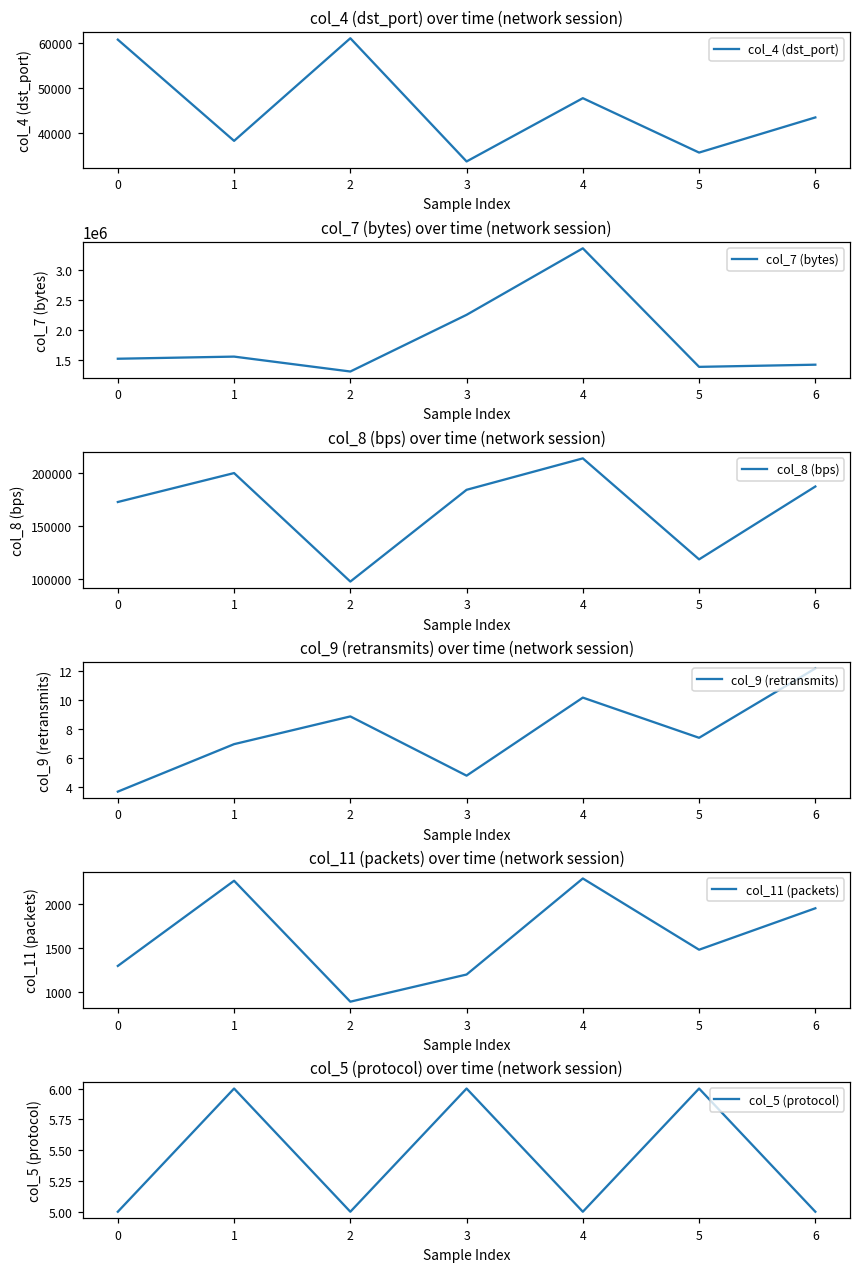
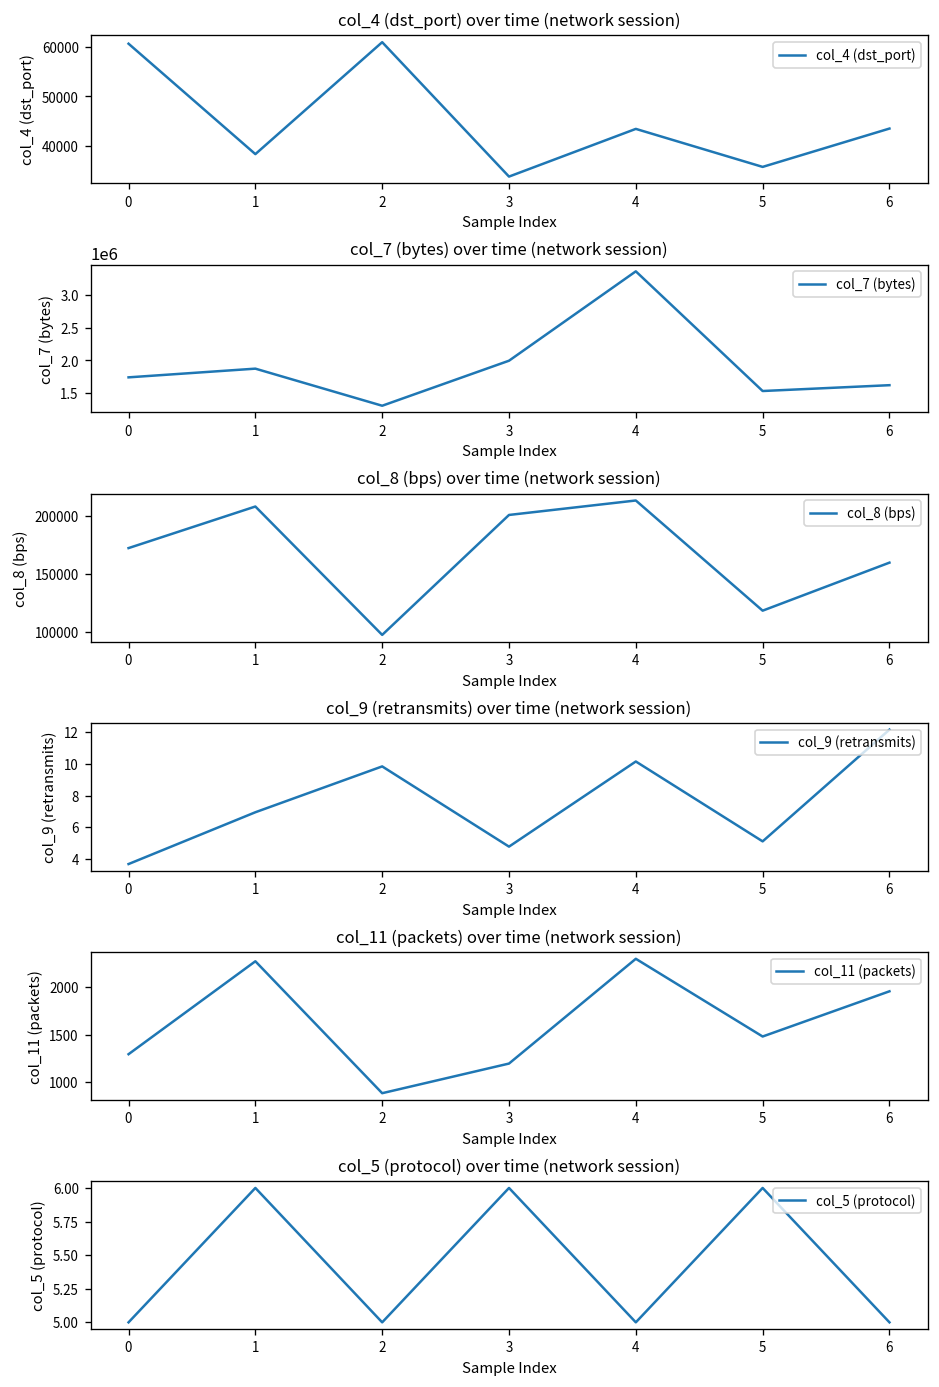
  {
    "col_4 (dst_port) over time (network session)": {
      "0": 61000,
      "1": 38000,
      "2": 61000,
      "3": 34000,
-     "4": 48000,
+     "4": 43000,
      "5": 36000,
      "6": 44000
    },
    "col_7 (bytes) over time (network session)": {
-     "0": 1500000,
-     "1": 1600000,
+     "0": 1700000,
+     "1": 1900000,
      "2": 1300000,
-     "3": 2300000,
+     "3": 2000000,
      "4": 3400000,
-     "5": 1400000,
-     "6": 1400000
+     "5": 1500000,
+     "6": 1600000
    },
    "col_8 (bps) over time (network session)": {
      "0": 170000,
-     "1": 200000,
+     "1": 210000,
      "2": 100000,
-     "3": 180000,
+     "3": 200000,
      "4": 210000,
      "5": 120000,
-     "6": 190000
+     "6": 160000
    },
    "col_9 (retransmits) over time (network session)": {
      "0": 3.7,
      "1": 6.9,
-     "2": 8.9,
+     "2": 9.8,
      "3": 4.8,
      "4": 10.1,
-     "5": 7.4
+     "5": 5.1
    },
    "col_11 (packets) over time (network session)": {
      "0": 1300,
      "1": 2300,
      "2": 900,
      "3": 1200,
      "4": 2300,
      "5": 1500,
      "6": 2000
    },
    "col_5 (protocol) over time (network session)": {
      "0": 5.00,
      "1": 6.00,
      "2": 5.00,
      "3": 6.00,
      "4": 5.00,
      "5": 6.00,
      "6": 5.00
    }
  }
